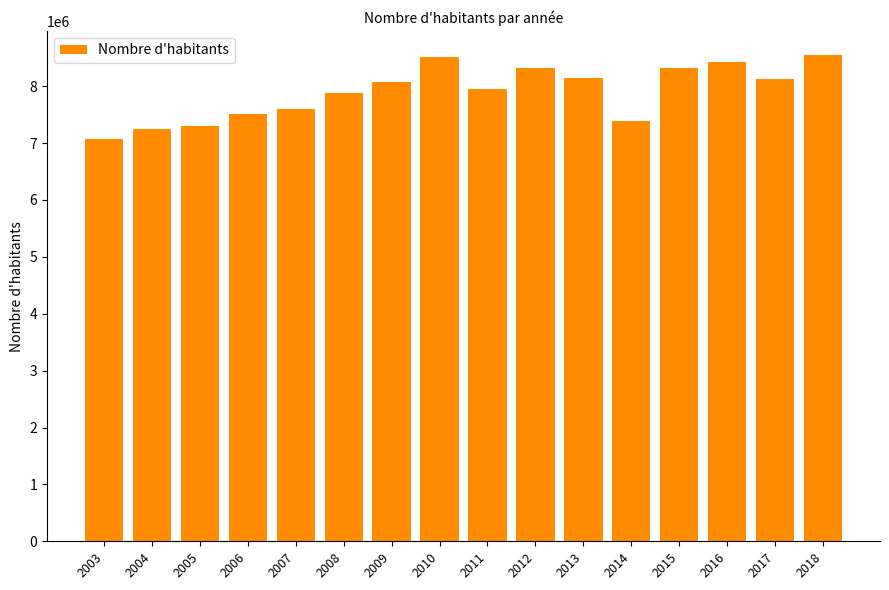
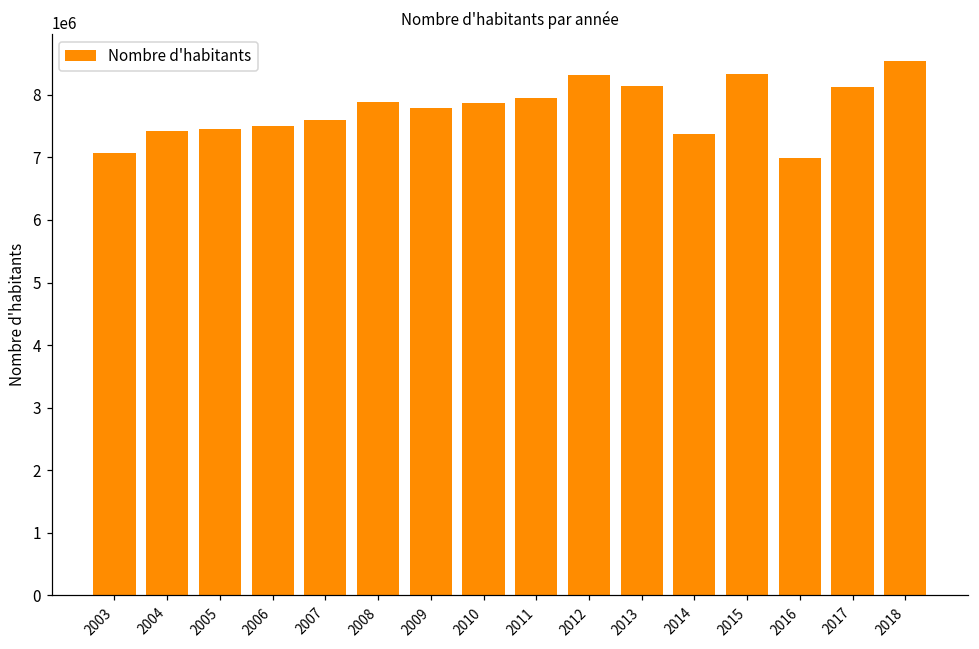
  {
    "2003": 7100000,
-   "2004": 7200000,
-   "2005": 7300000,
+   "2004": 7400000,
+   "2005": 7500000,
    "2006": 7500000,
    "2007": 7600000,
    "2008": 7900000,
-   "2009": 8100000,
-   "2010": 8500000,
+   "2009": 7800000,
+   "2010": 7900000,
    "2011": 8000000,
    "2012": 8300000,
    "2013": 8100000,
    "2014": 7400000,
    "2015": 8300000,
-   "2016": 8400000,
+   "2016": 7000000,
    "2017": 8100000,
    "2018": 8500000
  }
